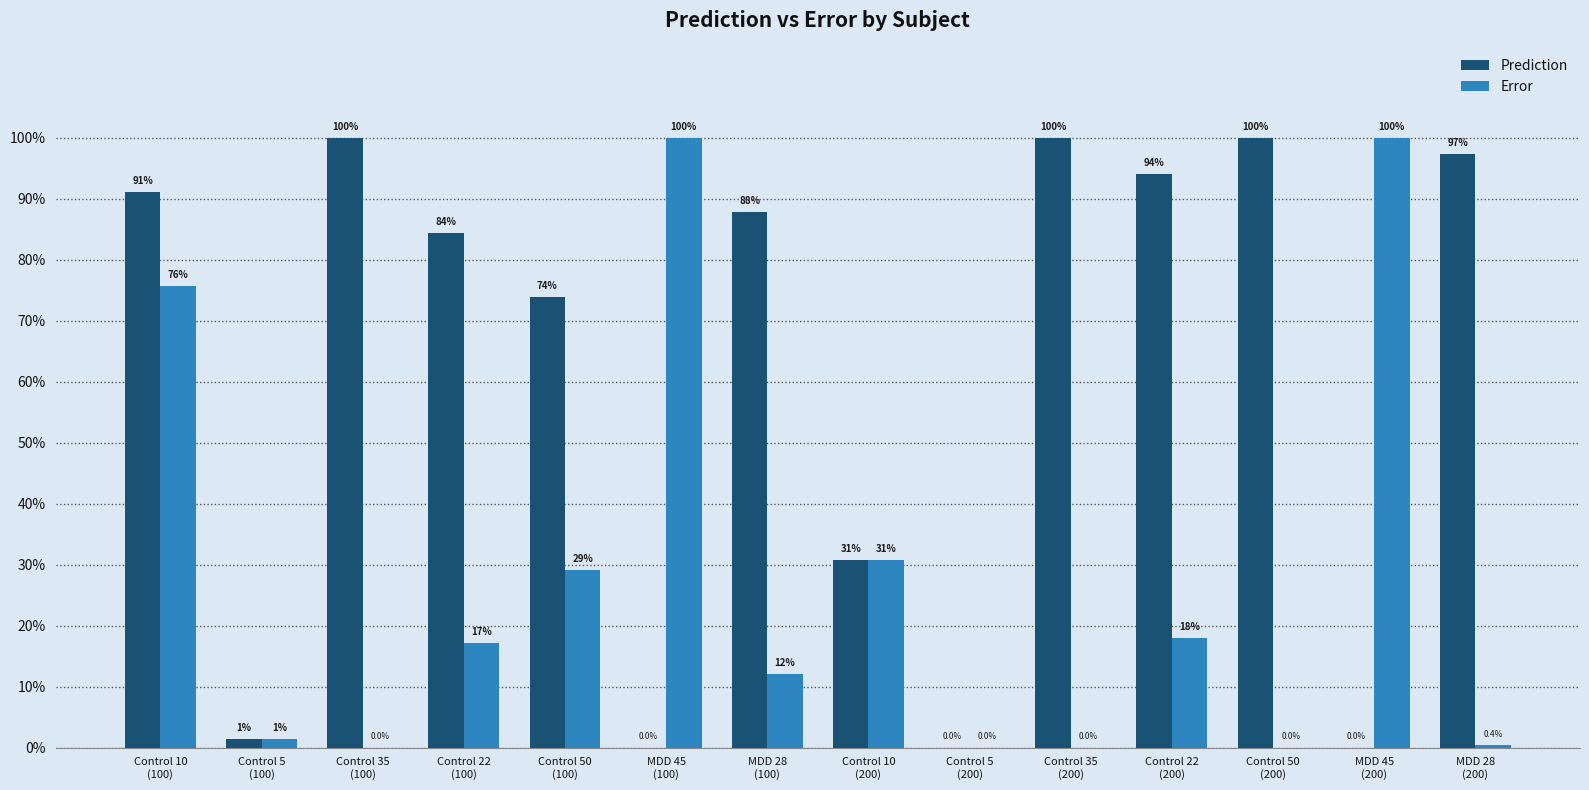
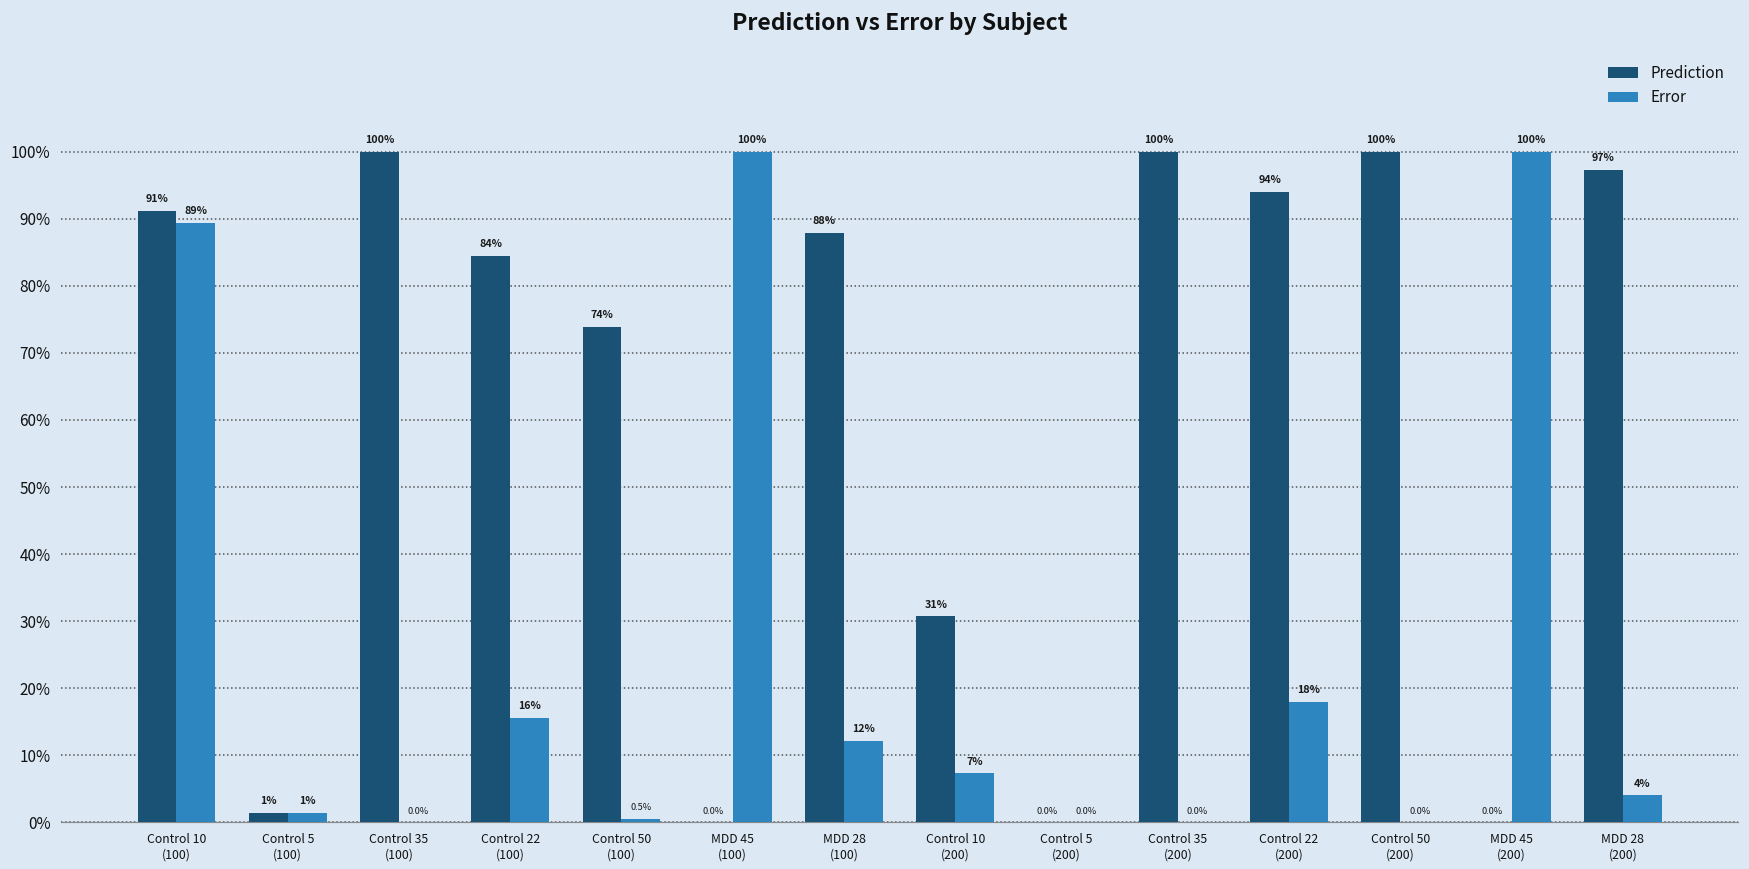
  {
    "Prediction": {
      "Control 10 (100)": "91%",
      "Control 5 (100)": "1%",
      "Control 35 (100)": "100%",
      "Control 22 (100)": "84%",
      "Control 50 (100)": "74%",
      "MDD 45 (100)": "0.0%",
      "MDD 28 (100)": "88%",
      "Control 10 (200)": "31%",
      "Control 5 (200)": "0.0%",
      "Control 35 (200)": "100%",
      "Control 22 (200)": "94%",
      "Control 50 (200)": "100%",
      "MDD 45 (200)": "0.0%",
      "MDD 28 (200)": "97%"
    },
    "Error": {
-     "Control 10 (100)": "76%",
+     "Control 10 (100)": "89%",
      "Control 5 (100)": "1%",
      "Control 35 (100)": "0.0%",
-     "Control 22 (100)": "17%",
-     "Control 50 (100)": "29%",
+     "Control 22 (100)": "16%",
+     "Control 50 (100)": "0.5%",
      "MDD 45 (100)": "100%",
      "MDD 28 (100)": "12%",
-     "Control 10 (200)": "31%",
+     "Control 10 (200)": "7%",
      "Control 5 (200)": "0.0%",
      "Control 35 (200)": "0.0%",
      "Control 22 (200)": "18%",
      "Control 50 (200)": "0.0%",
      "MDD 45 (200)": "100%",
-     "MDD 28 (200)": "0.4%"
+     "MDD 28 (200)": "4%"
    }
  }
